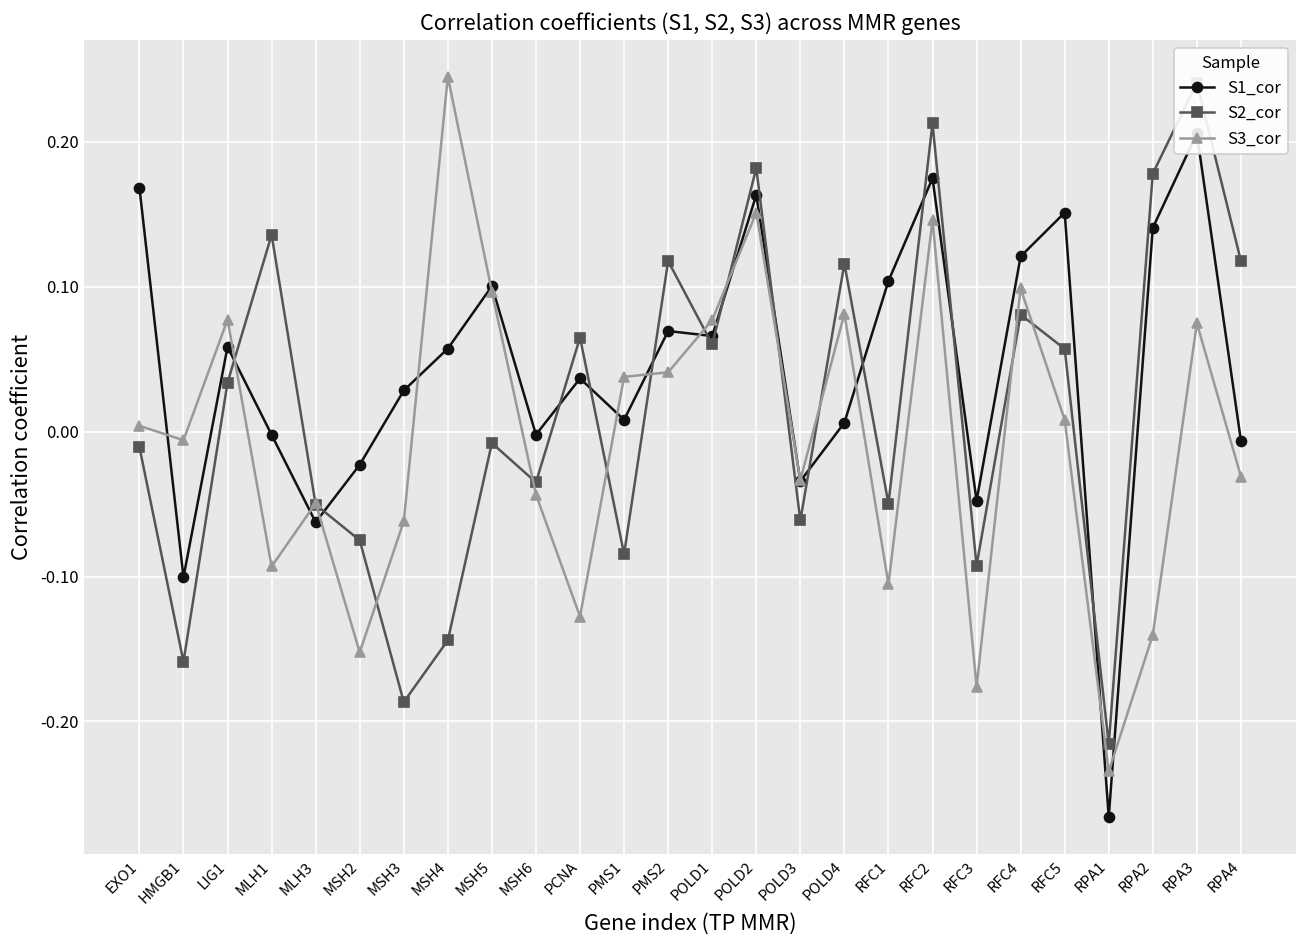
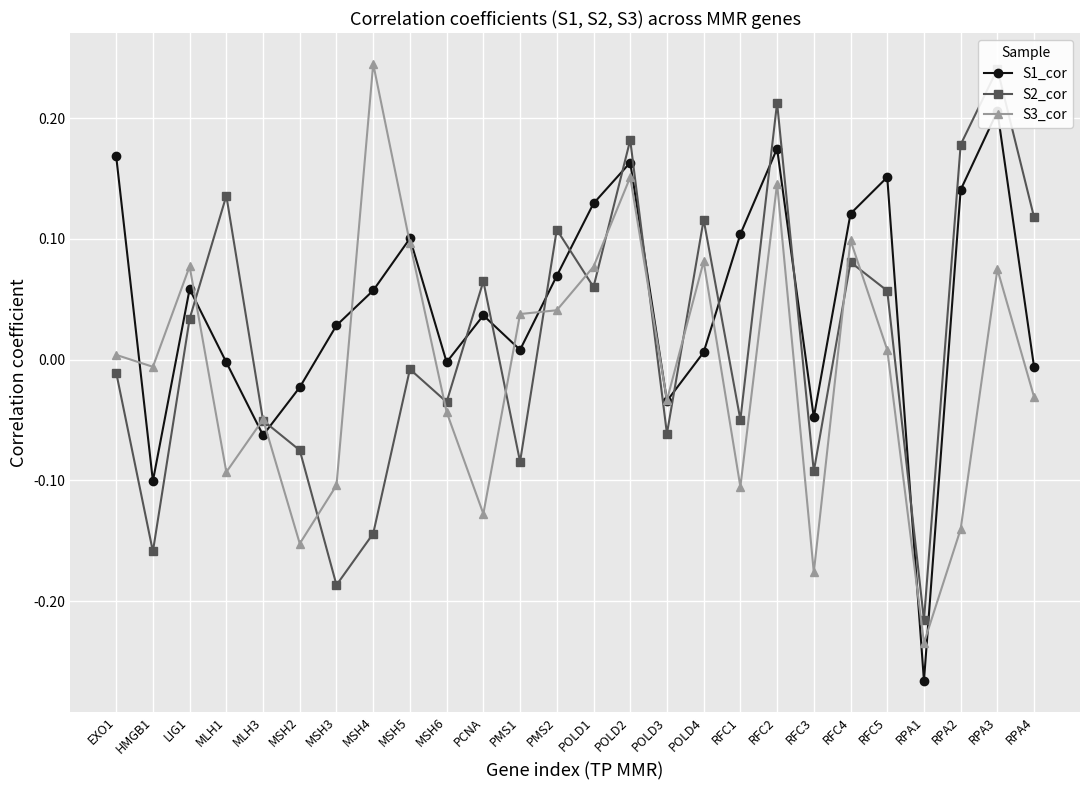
  {
    "S1_cor": {
      "EXO1": 0.168,
      "HMGB1": -0.100,
      "LIG1": 0.059,
      "MLH1": -0.002,
      "MLH3": -0.063,
      "MSH2": -0.023,
      "MSH3": 0.028,
      "MSH4": 0.057,
      "MSH5": 0.100,
      "MSH6": -0.002,
      "PCNA": 0.037,
      "PMS1": 0.008,
      "PMS2": 0.069,
-     "POLD1": 0.066,
+     "POLD1": 0.129,
      "POLD2": 0.163,
      "POLD4": 0.006,
      "RFC1": 0.104,
      "RFC2": 0.175,
      "RFC3": -0.048,
      "RFC4": 0.121,
      "RFC5": 0.151,
      "RPA1": -0.266,
      "RPA2": 0.141,
      "RPA4": -0.006
    },
    "S2_cor": {
      "EXO1": -0.011,
      "HMGB1": -0.159,
      "LIG1": 0.034,
      "MLH1": 0.136,
      "MSH2": -0.075,
      "MSH3": -0.187,
      "MSH4": -0.144,
      "MSH5": -0.008,
      "MSH6": -0.035,
      "PCNA": 0.065,
      "PMS1": -0.084,
-     "PMS2": 0.118,
+     "PMS2": 0.108,
      "POLD1": 0.060,
      "POLD2": 0.182,
      "POLD3": -0.061,
      "POLD4": 0.116,
      "RFC1": -0.050,
      "RFC2": 0.213,
      "RFC3": -0.092,
      "RFC4": 0.081,
      "RFC5": 0.057,
      "RPA1": -0.216,
      "RPA2": 0.178,
      "RPA4": 0.118
    },
    "S3_cor": {
      "EXO1": 0.004,
      "HMGB1": -0.006,
      "LIG1": 0.077,
      "MLH1": -0.093,
      "MSH2": -0.152,
-     "MSH3": -0.062,
+     "MSH3": -0.104,
      "MSH4": 0.245,
      "MSH5": 0.097,
      "MSH6": -0.043,
      "PCNA": -0.128,
      "PMS1": 0.038,
      "PMS2": 0.041,
      "POLD1": 0.077,
      "POLD2": 0.151,
      "POLD4": 0.081,
      "RFC1": -0.105,
      "RFC2": 0.146,
      "RFC3": -0.176,
      "RFC4": 0.099,
      "RFC5": 0.008,
      "RPA1": -0.235,
      "RPA2": -0.140,
      "RPA3": 0.075,
      "RPA4": -0.031
    }
  }
